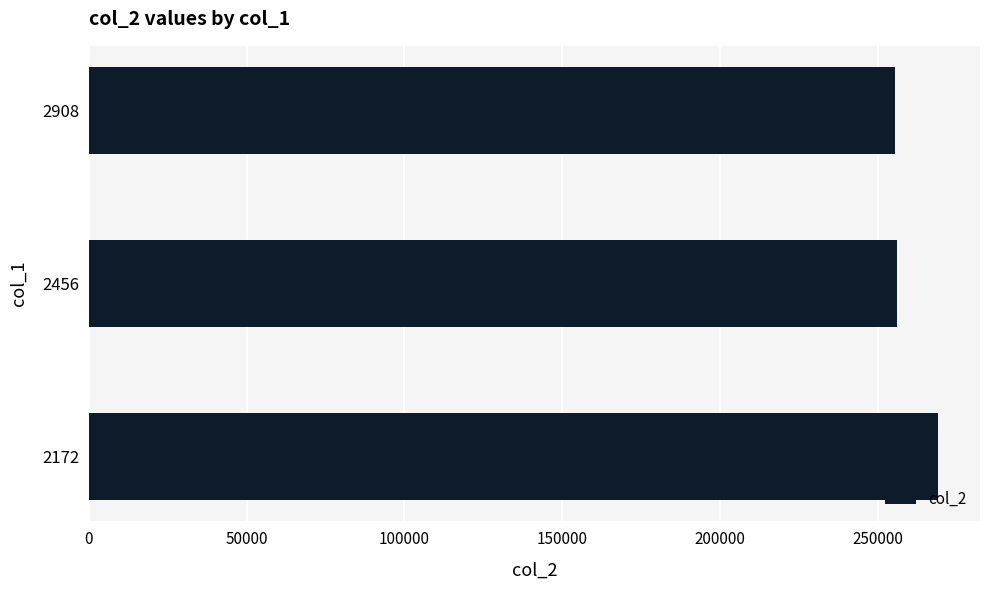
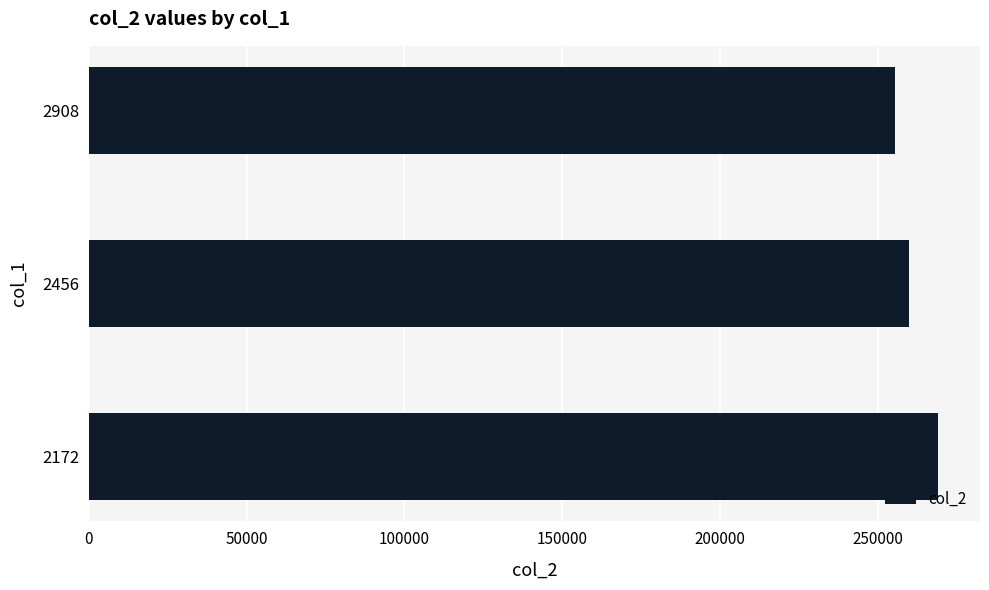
  {
    "2908": 255000,
-   "2456": 256000,
+   "2456": 260000,
    "2172": 269000
  }
